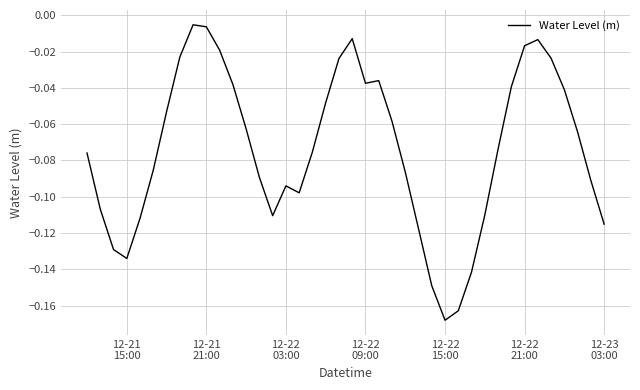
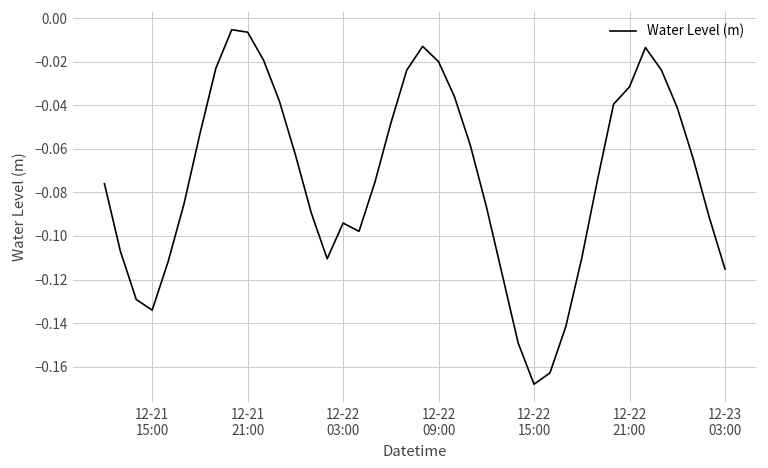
  {
    "12-21 15:00": -0.134,
    "12-21 21:00": -0.006,
    "12-22 03:00": -0.094,
-   "12-22 09:00": -0.038,
+   "12-22 09:00": -0.020,
    "12-22 15:00": -0.168,
-   "12-22 21:00": -0.017,
+   "12-22 21:00": -0.031,
    "12-23 03:00": -0.115
  }
